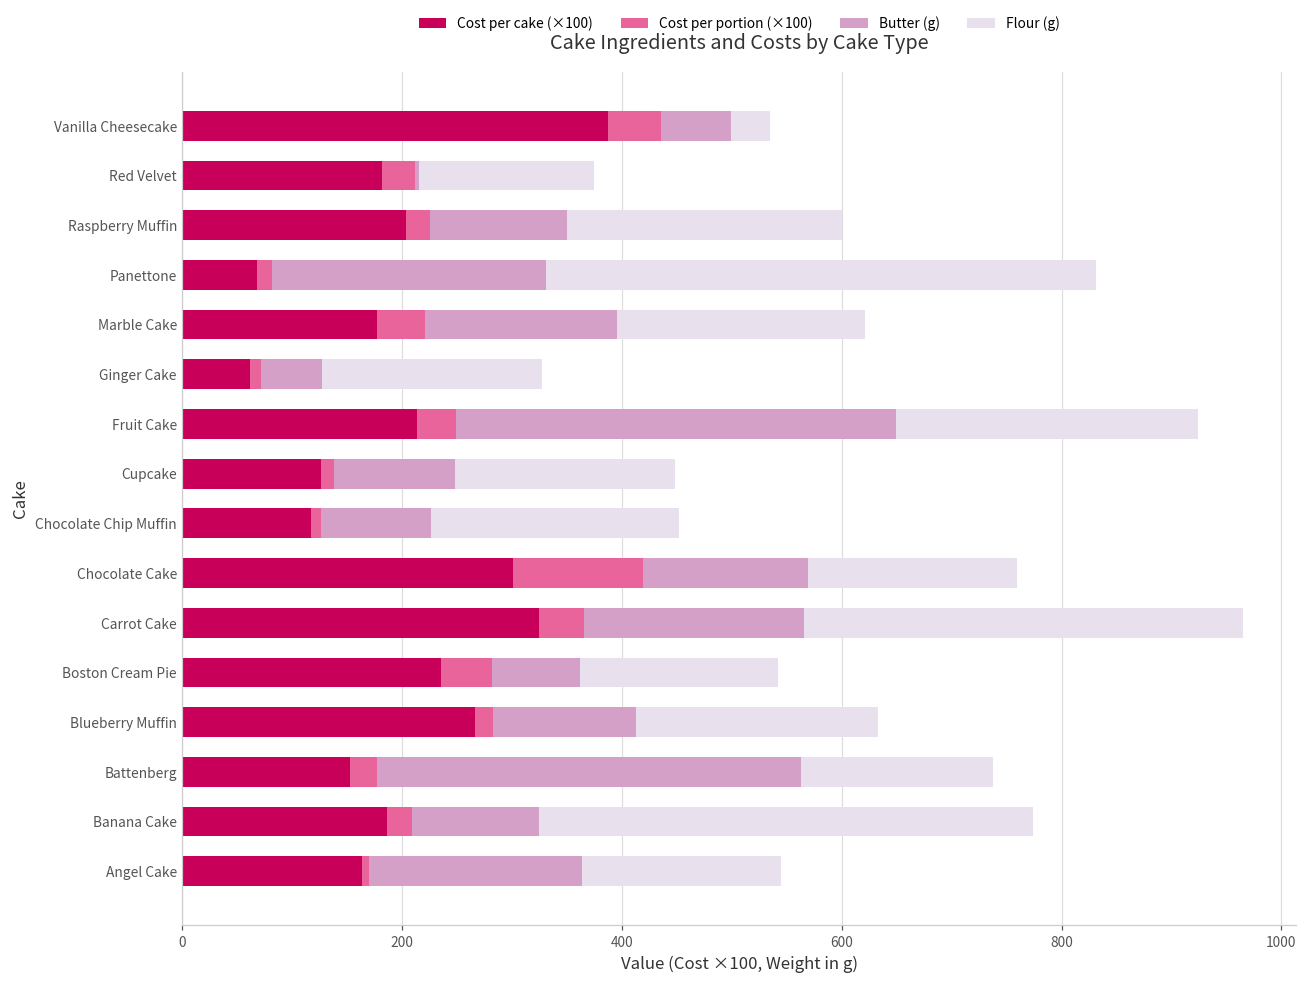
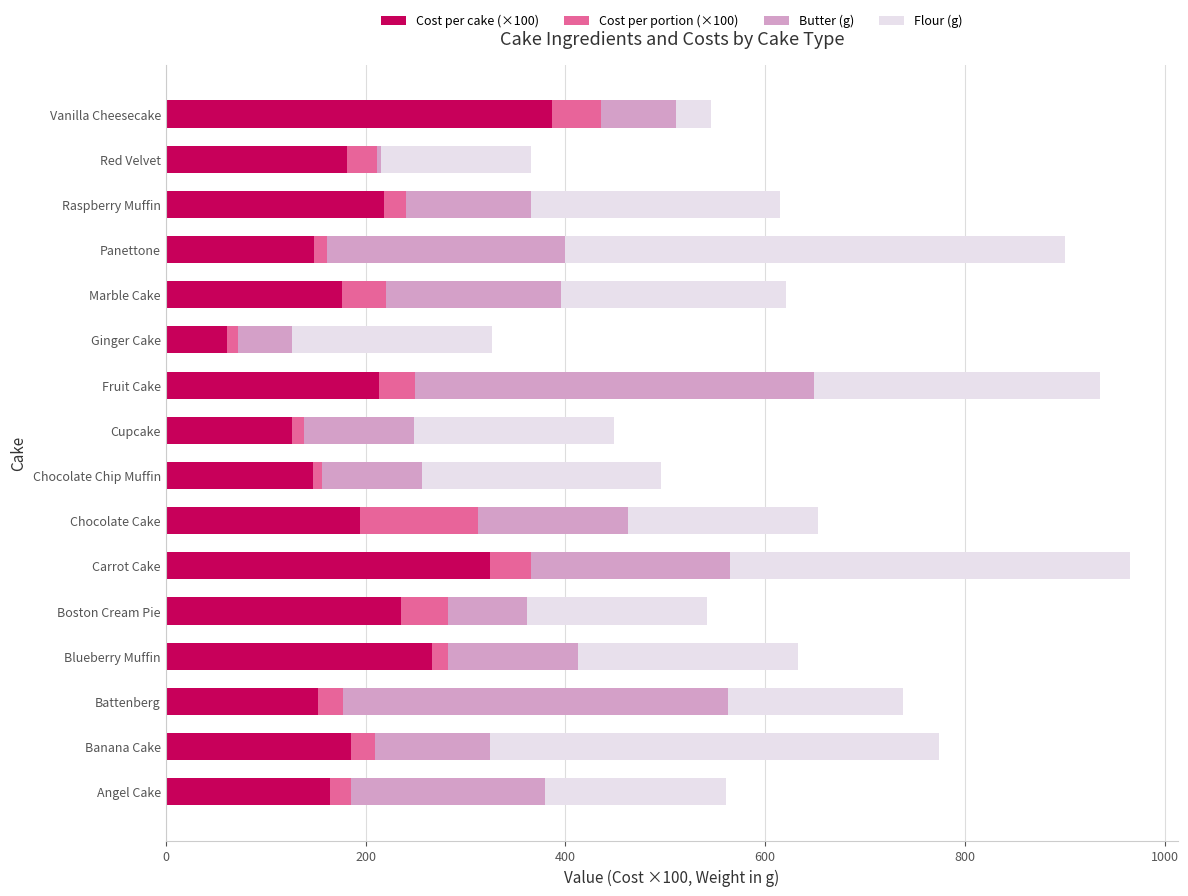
  {
    "Cost per cake (×100)": {
      "Vanilla Cheesecake": 390,
      "Red Velvet": 180,
-     "Raspberry Muffin": 200,
-     "Panettone": 70,
+     "Raspberry Muffin": 220,
+     "Panettone": 150,
      "Marble Cake": 180,
      "Ginger Cake": 60,
      "Fruit Cake": 210,
      "Cupcake": 130,
-     "Chocolate Chip Muffin": 120,
-     "Chocolate Cake": 300,
+     "Chocolate Chip Muffin": 150,
+     "Chocolate Cake": 190,
      "Carrot Cake": 320,
      "Boston Cream Pie": 240,
      "Blueberry Muffin": 270,
      "Battenberg": 150,
      "Banana Cake": 190,
      "Angel Cake": 160
    },
    "Cost per portion (×100)": {
      "Vanilla Cheesecake": 50,
      "Red Velvet": 30,
      "Raspberry Muffin": 20,
      "Panettone": 10,
      "Marble Cake": 40,
      "Ginger Cake": 10,
      "Fruit Cake": 40,
      "Cupcake": 10,
      "Chocolate Chip Muffin": 10,
      "Chocolate Cake": 120,
      "Carrot Cake": 40,
      "Boston Cream Pie": 50,
      "Blueberry Muffin": 20,
      "Battenberg": 30,
      "Banana Cake": 20,
-     "Angel Cake": 10
+     "Angel Cake": 20
    },
    "Butter (g)": {
-     "Vanilla Cheesecake": 60,
+     "Vanilla Cheesecake": 80,
      "Red Velvet": 0,
      "Raspberry Muffin": 130,
-     "Panettone": 250,
+     "Panettone": 240,
      "Marble Cake": 180,
      "Ginger Cake": 60,
      "Fruit Cake": 400,
      "Cupcake": 110,
      "Chocolate Chip Muffin": 100,
      "Chocolate Cake": 150,
      "Carrot Cake": 200,
      "Boston Cream Pie": 80,
      "Blueberry Muffin": 130,
      "Battenberg": 390,
      "Banana Cake": 120,
      "Angel Cake": 190
    },
    "Flour (g)": {
      "Vanilla Cheesecake": 40,
-     "Red Velvet": 160,
+     "Red Velvet": 150,
      "Raspberry Muffin": 250,
      "Panettone": 500,
      "Marble Cake": 230,
      "Ginger Cake": 200,
-     "Fruit Cake": 270,
+     "Fruit Cake": 290,
      "Cupcake": 200,
-     "Chocolate Chip Muffin": 220,
+     "Chocolate Chip Muffin": 240,
      "Chocolate Cake": 190,
      "Carrot Cake": 400,
      "Boston Cream Pie": 180,
      "Blueberry Muffin": 220,
      "Battenberg": 180,
      "Banana Cake": 450,
      "Angel Cake": 180
    }
  }
